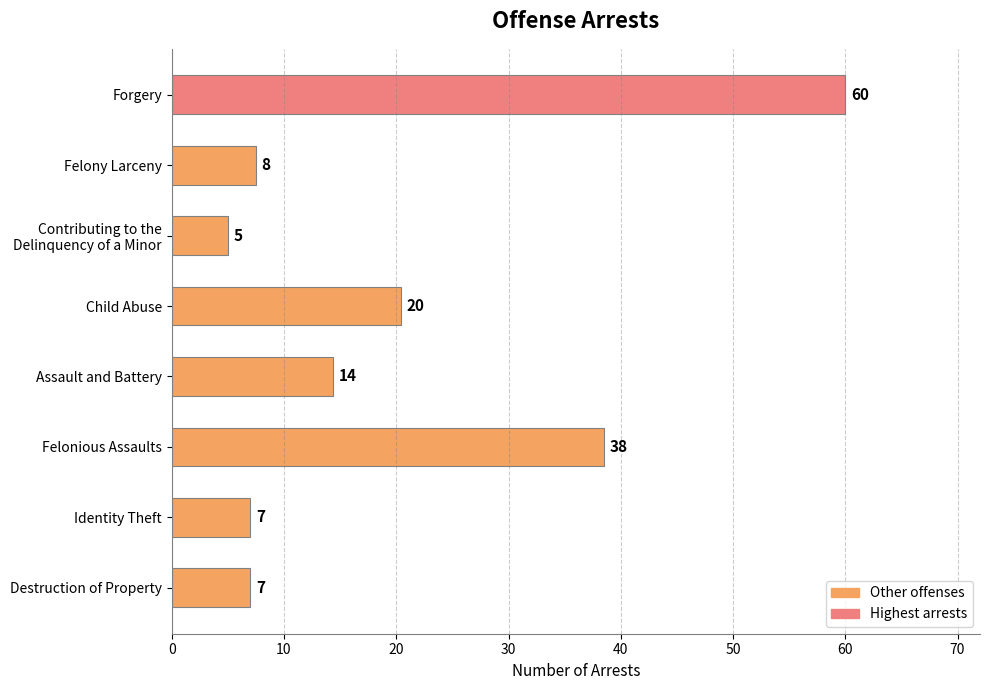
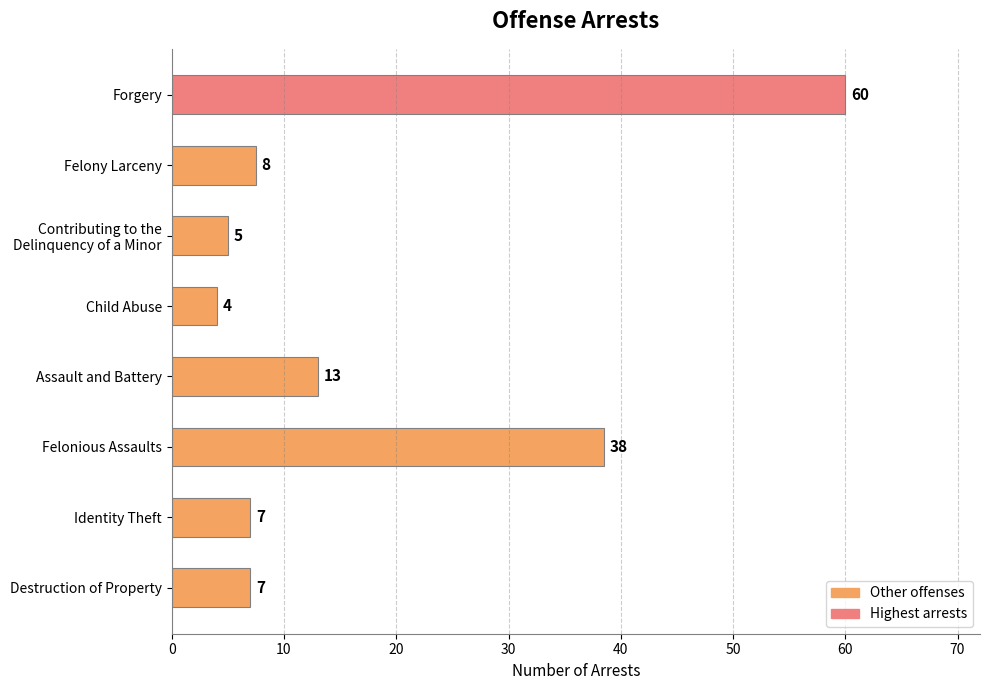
  {
    "Forgery": 60,
    "Felony Larceny": 8,
    "Contributing to the Delinquency of a Minor": 5,
-   "Child Abuse": 20,
-   "Assault and Battery": 14,
+   "Child Abuse": 4,
+   "Assault and Battery": 13,
    "Felonious Assaults": 38,
    "Identity Theft": 7,
    "Destruction of Property": 7
  }
